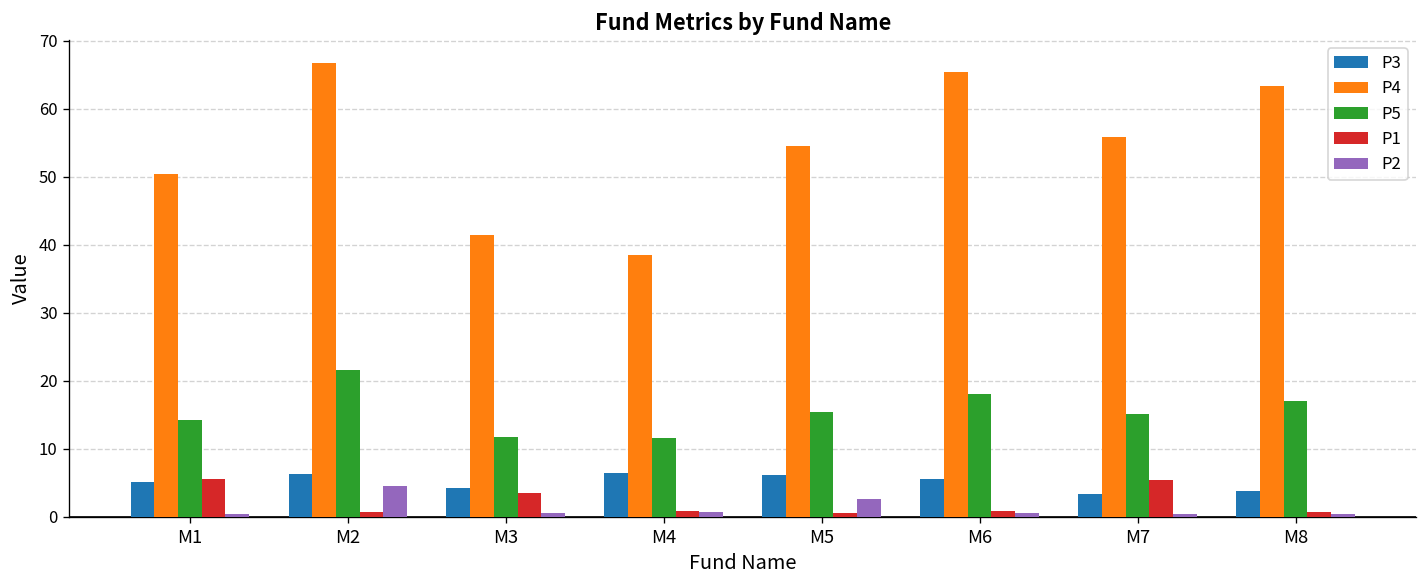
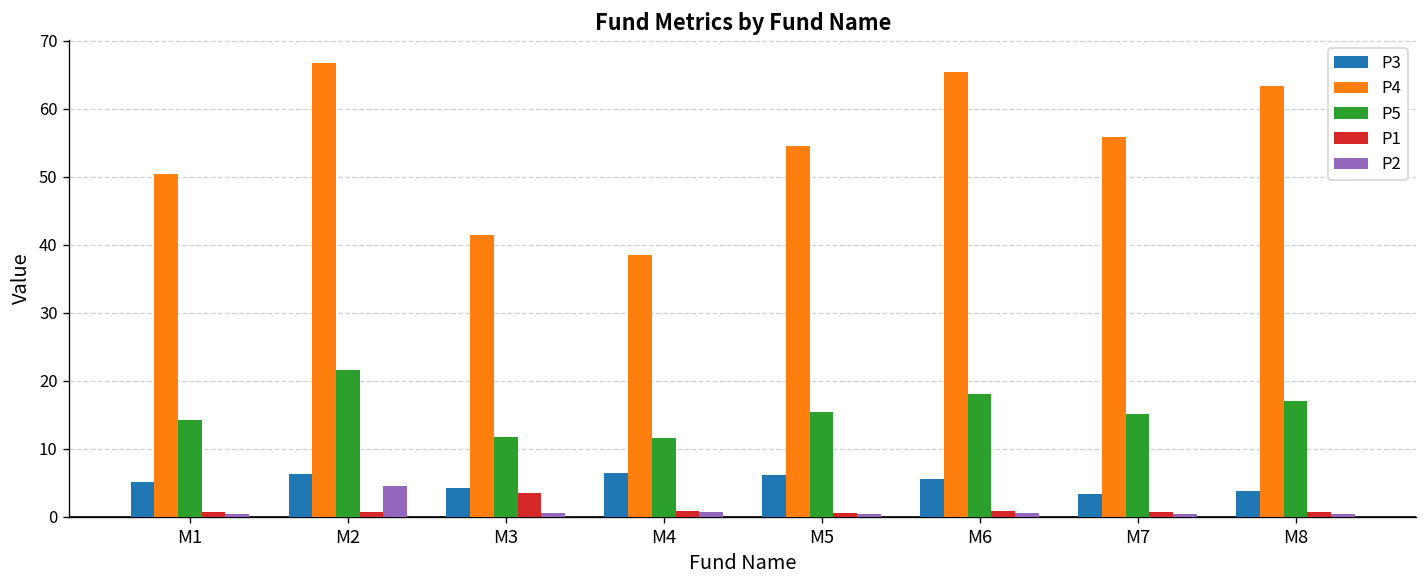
  {
    "P3": {
      "M1": 5,
      "M2": 6,
      "M3": 4,
      "M4": 7,
      "M5": 6,
      "M6": 6,
      "M7": 3,
      "M8": 4
    },
    "P4": {
      "M1": 50,
      "M2": 67,
      "M3": 42,
      "M4": 39,
      "M5": 55,
      "M6": 66,
      "M7": 56,
      "M8": 63
    },
    "P5": {
      "M1": 14,
      "M2": 22,
      "M3": 12,
      "M4": 12,
      "M5": 15,
      "M6": 18,
      "M7": 15,
      "M8": 17
    },
    "P1": {
-     "M1": 6,
+     "M1": 1,
      "M2": 1,
      "M3": 3,
      "M4": 1,
      "M5": 1,
      "M6": 1,
-     "M7": 5,
+     "M7": 1,
      "M8": 1
    },
    "P2": {
      "M1": 0,
      "M2": 4,
      "M3": 1,
      "M4": 1,
-     "M5": 3,
+     "M5": 0,
      "M6": 1,
      "M7": 0,
      "M8": 0
    }
  }
